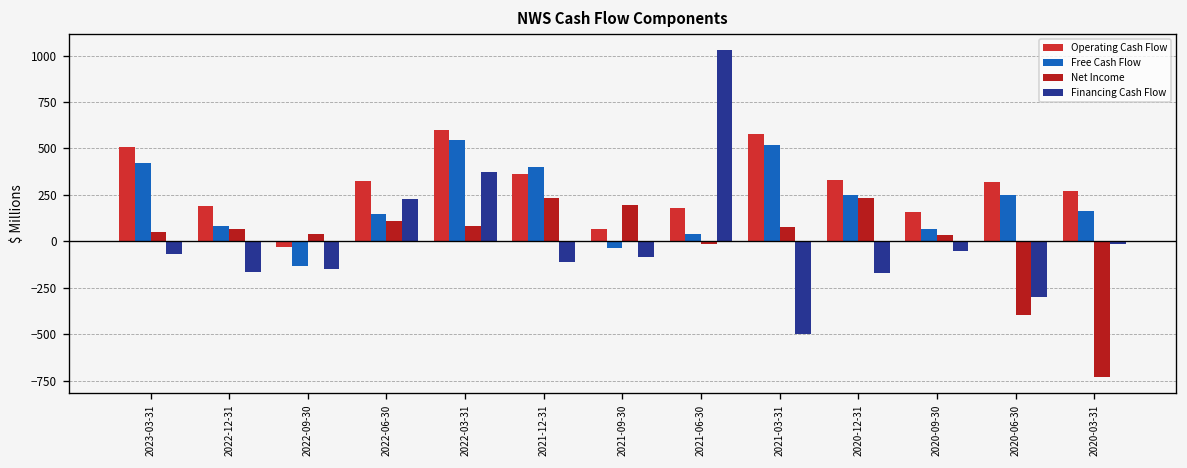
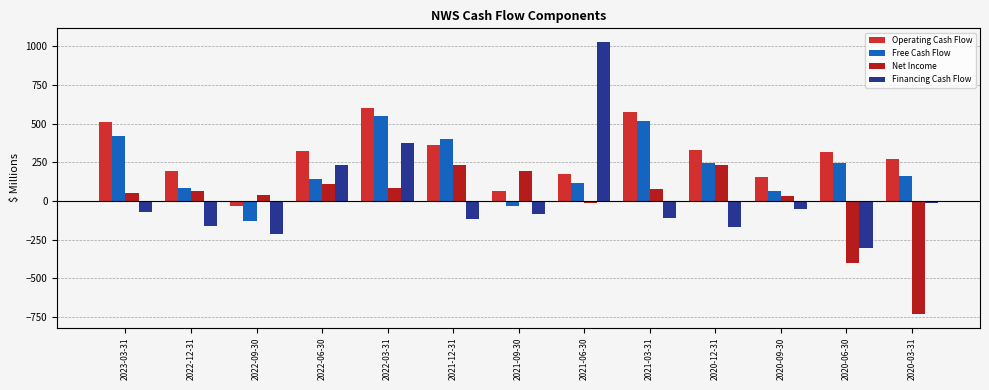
  {
    "Free Cash Flow": {
      "2023-03-31": 420,
      "2022-12-31": 80,
      "2022-09-30": -130,
      "2022-06-30": 150,
      "2022-03-31": 550,
      "2021-12-31": 400,
      "2021-09-30": -40,
-     "2021-06-30": 40,
+     "2021-06-30": 120,
      "2021-03-31": 520,
      "2020-12-31": 250,
      "2020-09-30": 60,
      "2020-06-30": 250,
      "2020-03-31": 170
    },
    "Financing Cash Flow": {
      "2023-03-31": -70,
      "2022-12-31": -160,
-     "2022-09-30": -150,
+     "2022-09-30": -210,
      "2022-06-30": 230,
      "2022-03-31": 370,
      "2021-12-31": -110,
      "2021-09-30": -90,
      "2021-06-30": 1030,
-     "2021-03-31": -500,
+     "2021-03-31": -110,
      "2020-12-31": -170,
      "2020-09-30": -50,
      "2020-06-30": -300
    }
  }
